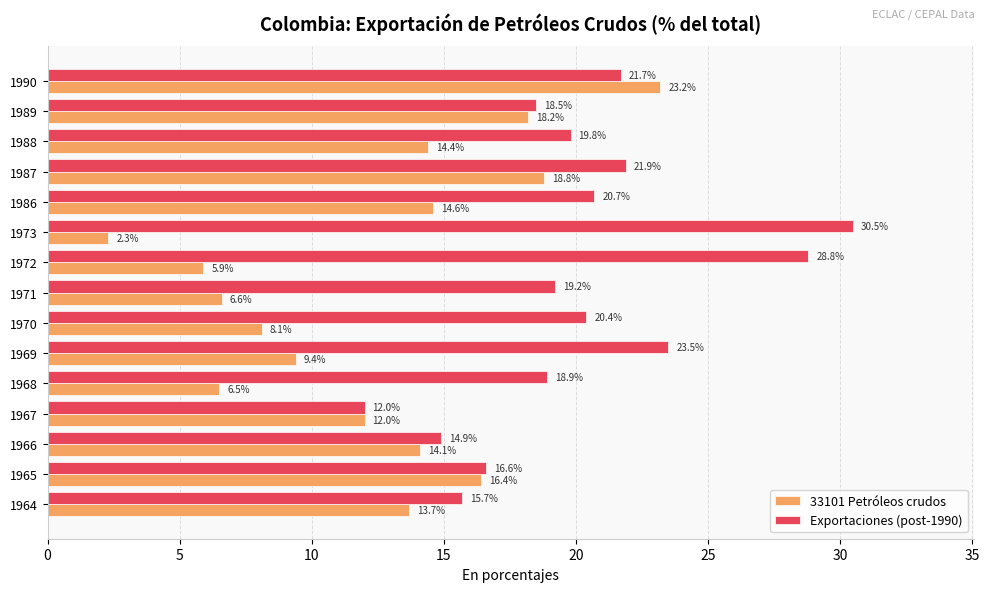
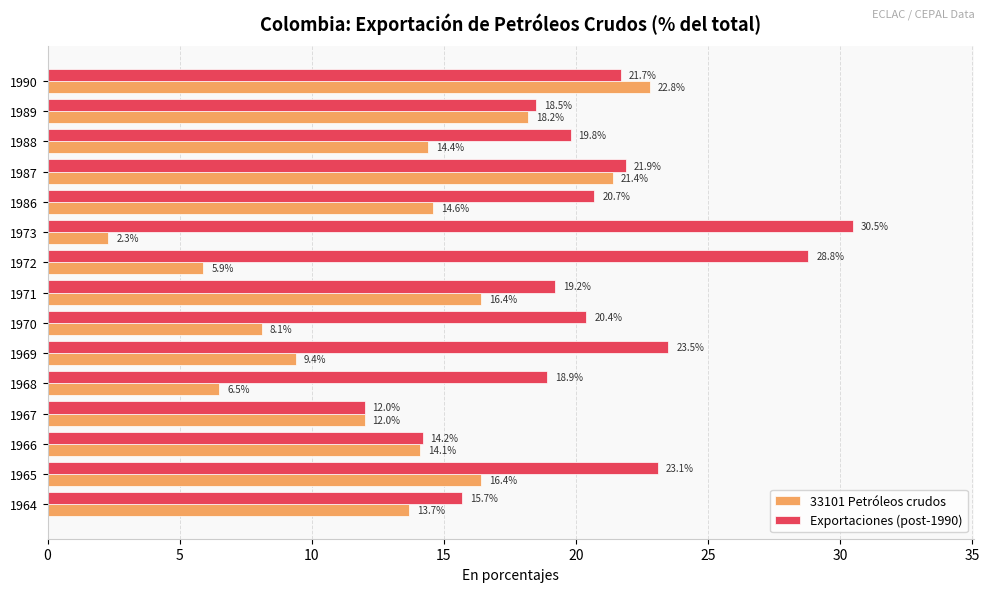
  {
    "33101 Petróleos crudos": {
-     "1990": "23.2%",
+     "1990": "22.8%",
      "1989": "18.2%",
      "1988": "14.4%",
-     "1987": "18.8%",
+     "1987": "21.4%",
      "1986": "14.6%",
      "1973": "2.3%",
      "1972": "5.9%",
-     "1971": "6.6%",
+     "1971": "16.4%",
      "1970": "8.1%",
      "1969": "9.4%",
      "1968": "6.5%",
      "1967": "12.0%",
      "1966": "14.1%",
      "1965": "16.4%",
      "1964": "13.7%"
    },
    "Exportaciones (post-1990)": {
      "1990": "21.7%",
      "1989": "18.5%",
      "1988": "19.8%",
      "1987": "21.9%",
      "1986": "20.7%",
      "1973": "30.5%",
      "1972": "28.8%",
      "1971": "19.2%",
      "1970": "20.4%",
      "1969": "23.5%",
      "1968": "18.9%",
      "1967": "12.0%",
-     "1966": "14.9%",
-     "1965": "16.6%",
+     "1966": "14.2%",
+     "1965": "23.1%",
      "1964": "15.7%"
    }
  }
